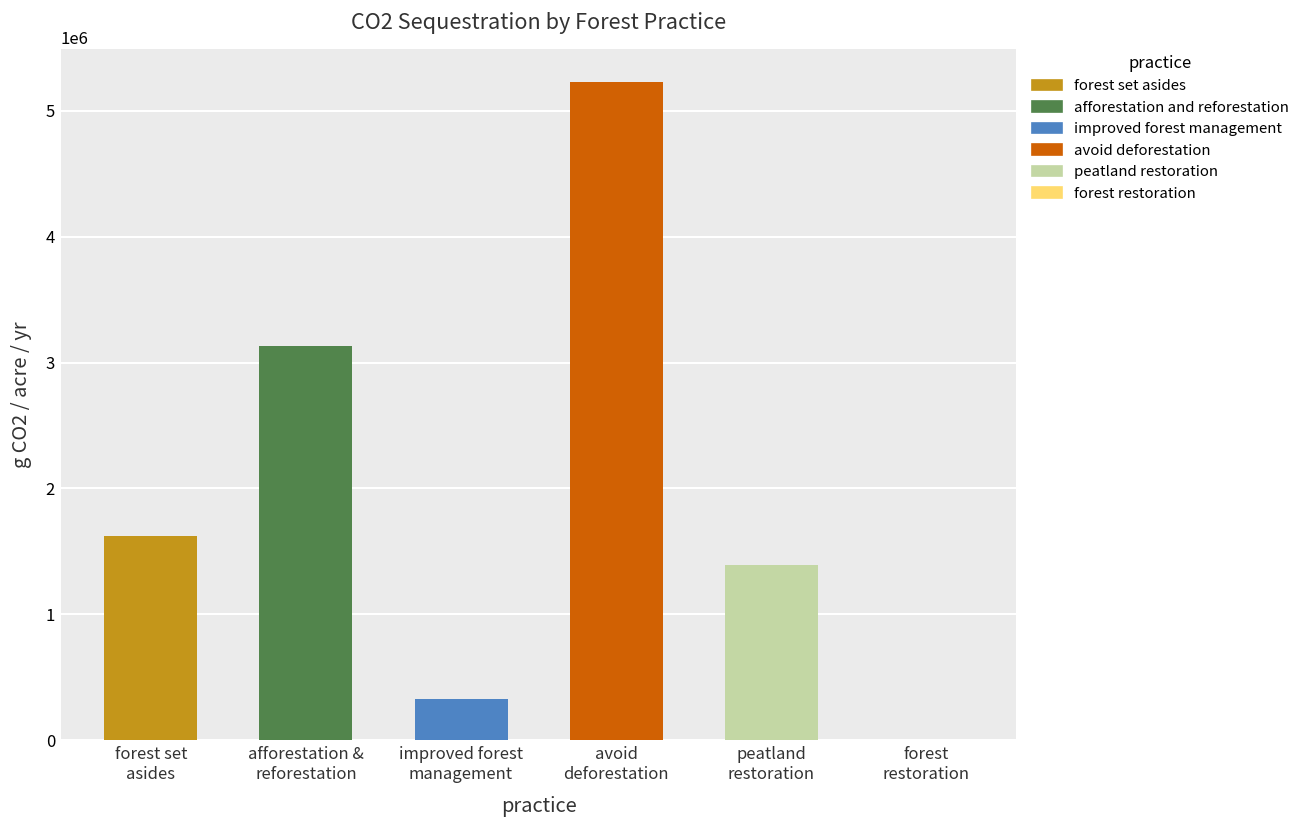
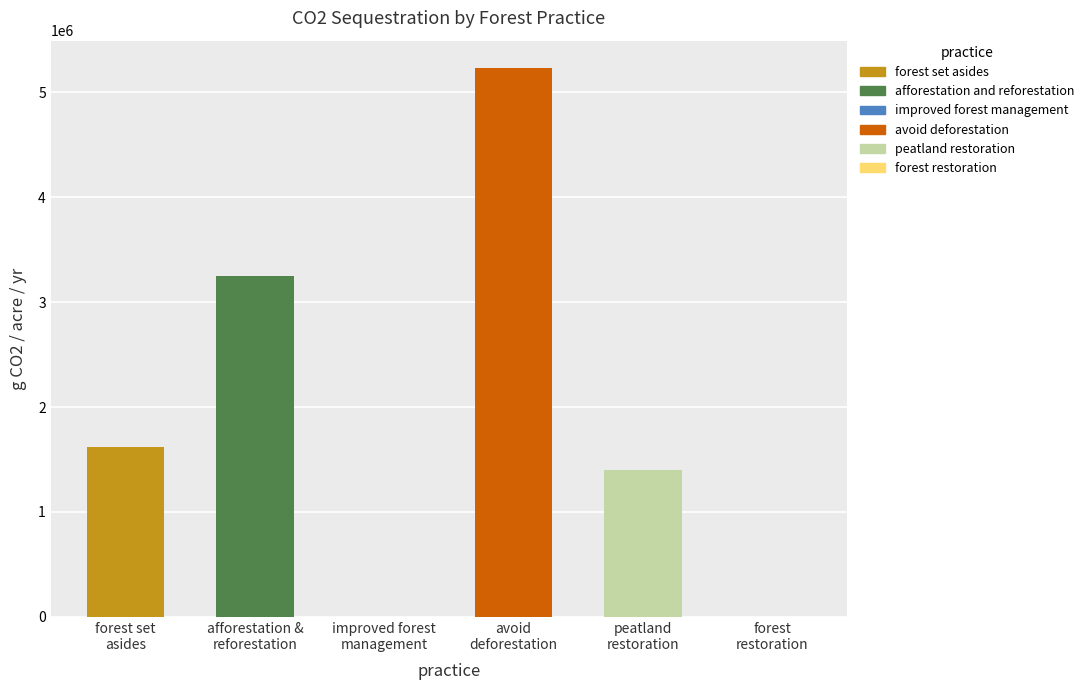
  {
    "forest set asides": 1620000,
-   "afforestation & reforestation": 3130000,
-   "improved forest management": 330000,
+   "afforestation & reforestation": 3250000,
+   "improved forest management": 0,
    "avoid deforestation": 5230000,
    "peatland restoration": 1390000,
    "forest restoration": 0
  }
